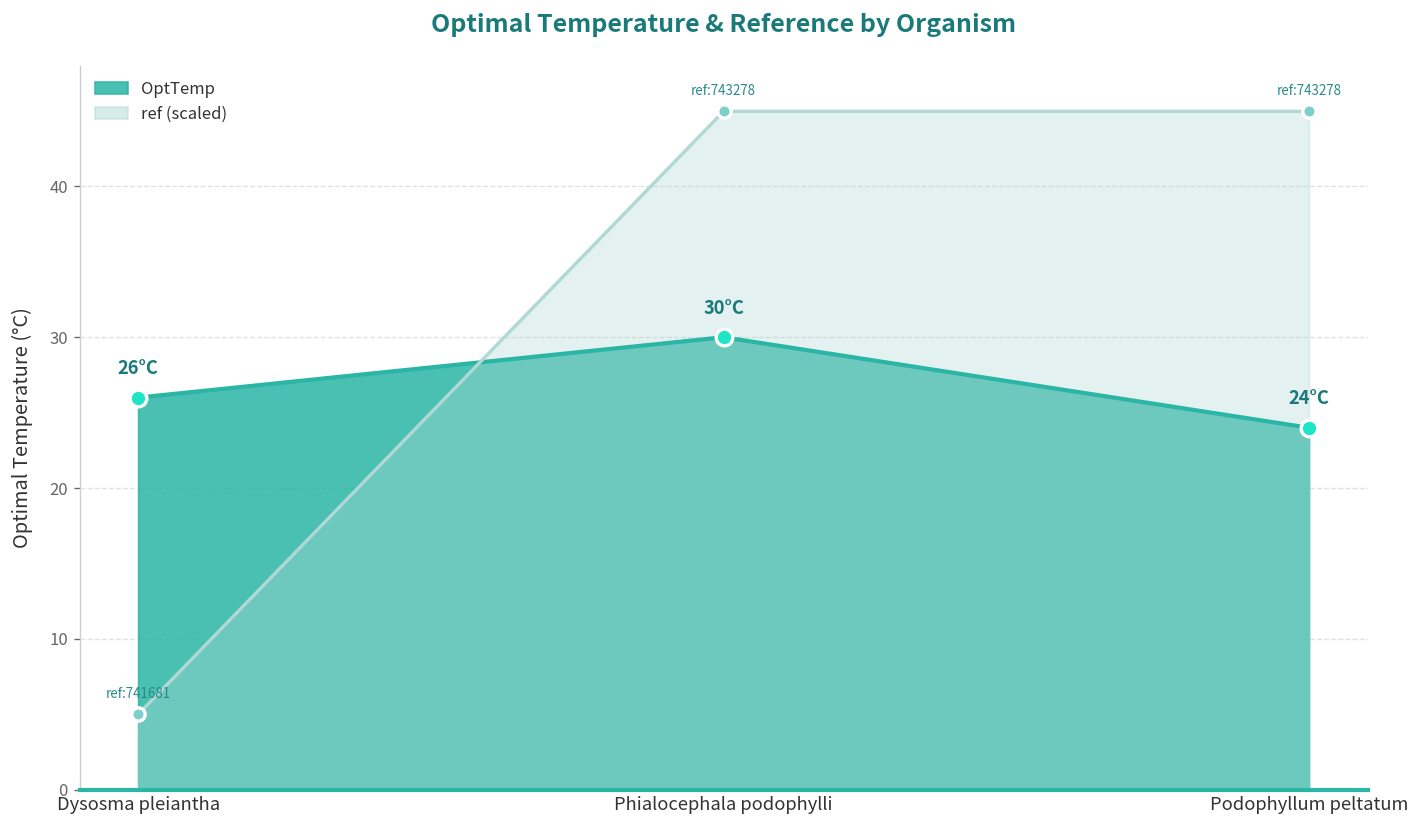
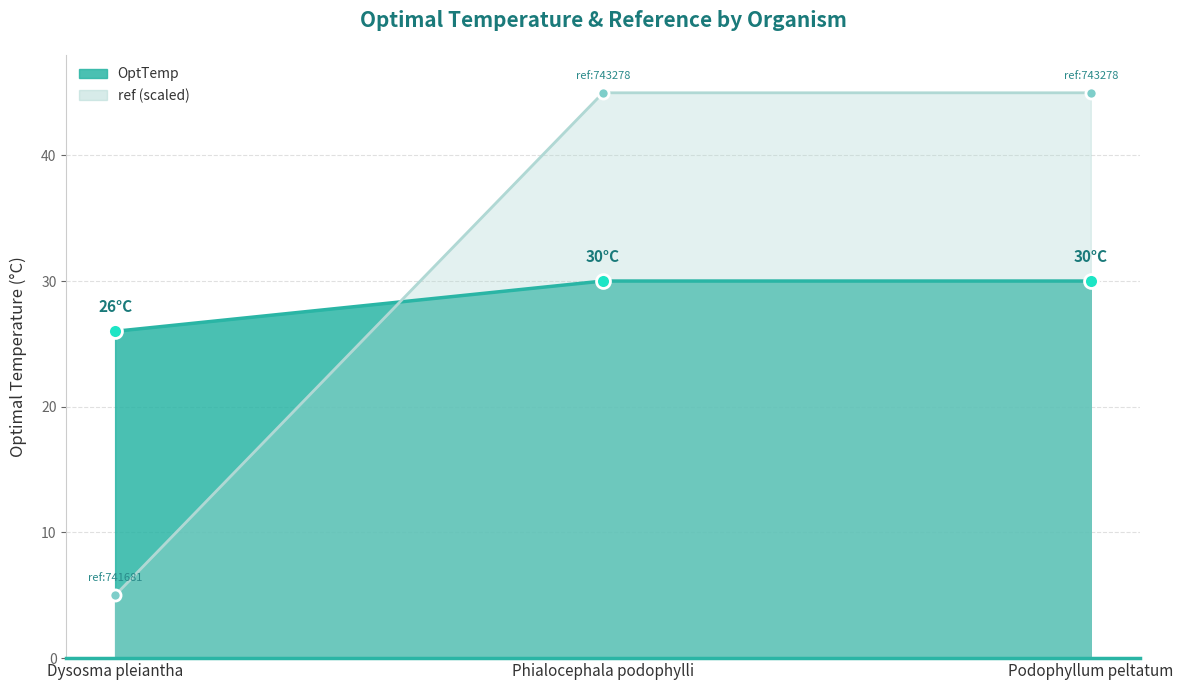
  {
    "OptTemp": {
      "Dysosma pleiantha": "26°C",
      "Phialocephala podophylli": "30°C",
-     "Podophyllum peltatum": "24°C"
+     "Podophyllum peltatum": "30°C"
    }
  }
